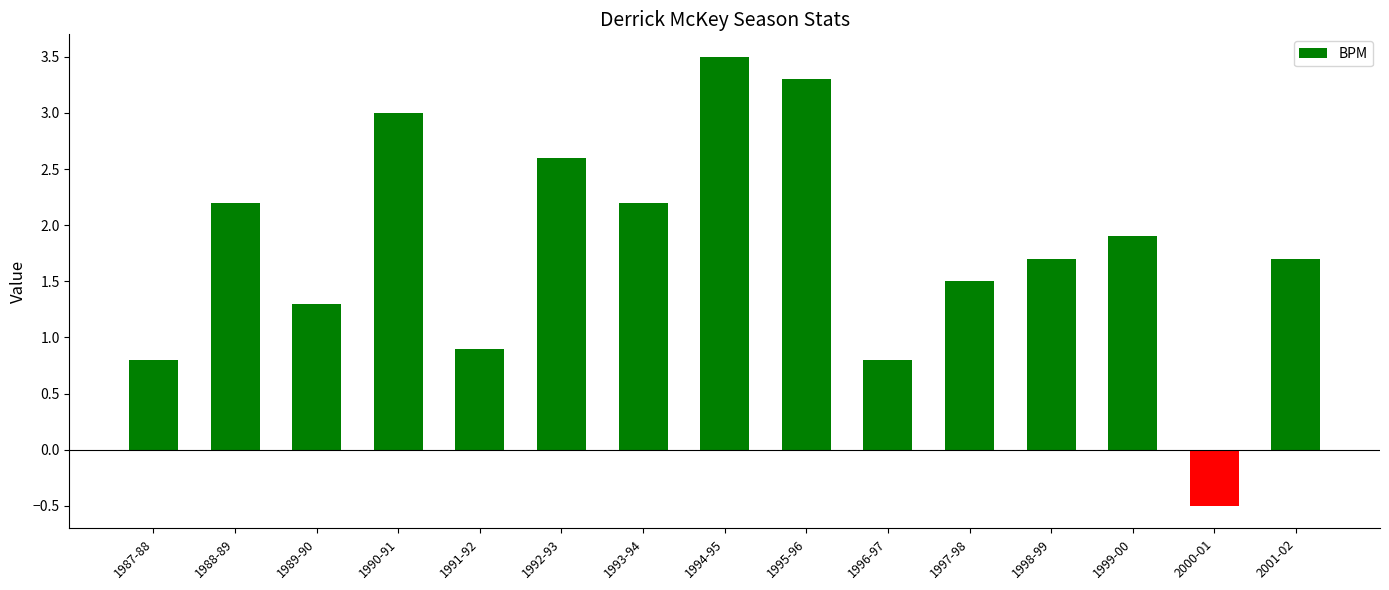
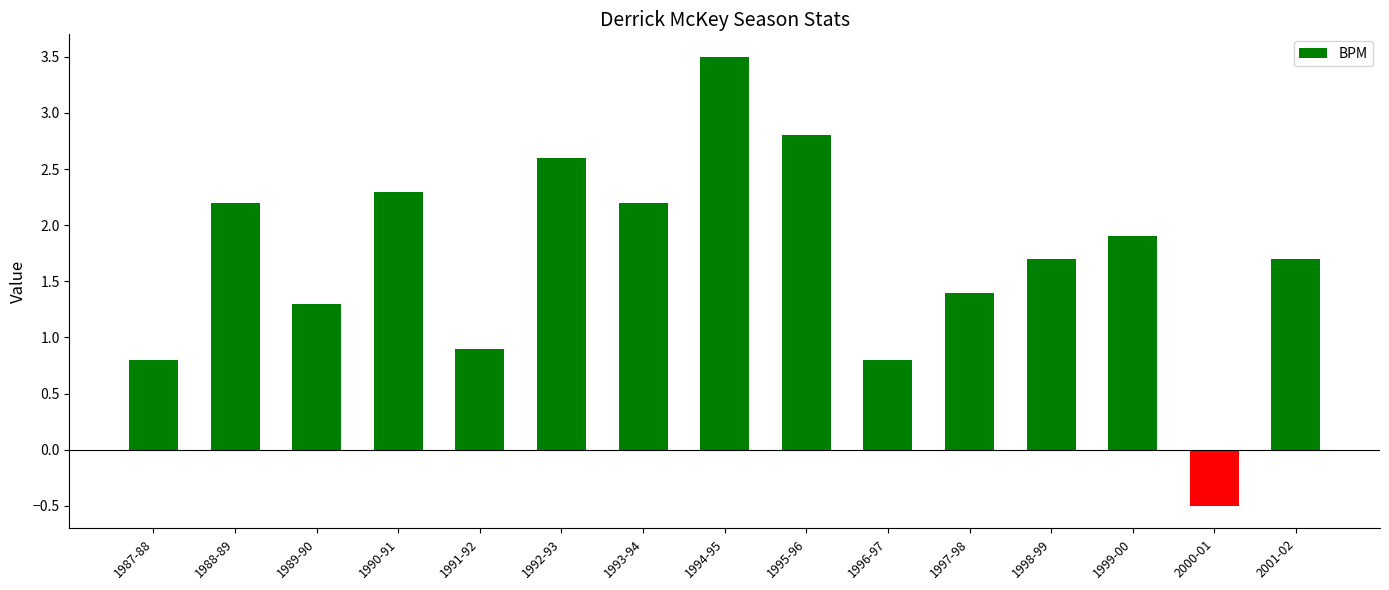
  {
    "1987-88": 0.8,
    "1988-89": 2.2,
    "1989-90": 1.3,
-   "1990-91": 3.0,
+   "1990-91": 2.3,
    "1991-92": 0.9,
    "1992-93": 2.6,
    "1993-94": 2.2,
    "1994-95": 3.5,
-   "1995-96": 3.3,
+   "1995-96": 2.8,
    "1996-97": 0.8,
-   "1997-98": 1.5,
+   "1997-98": 1.4,
    "1998-99": 1.7,
    "1999-00": 1.9,
    "2000-01": -0.5,
    "2001-02": 1.7
  }
